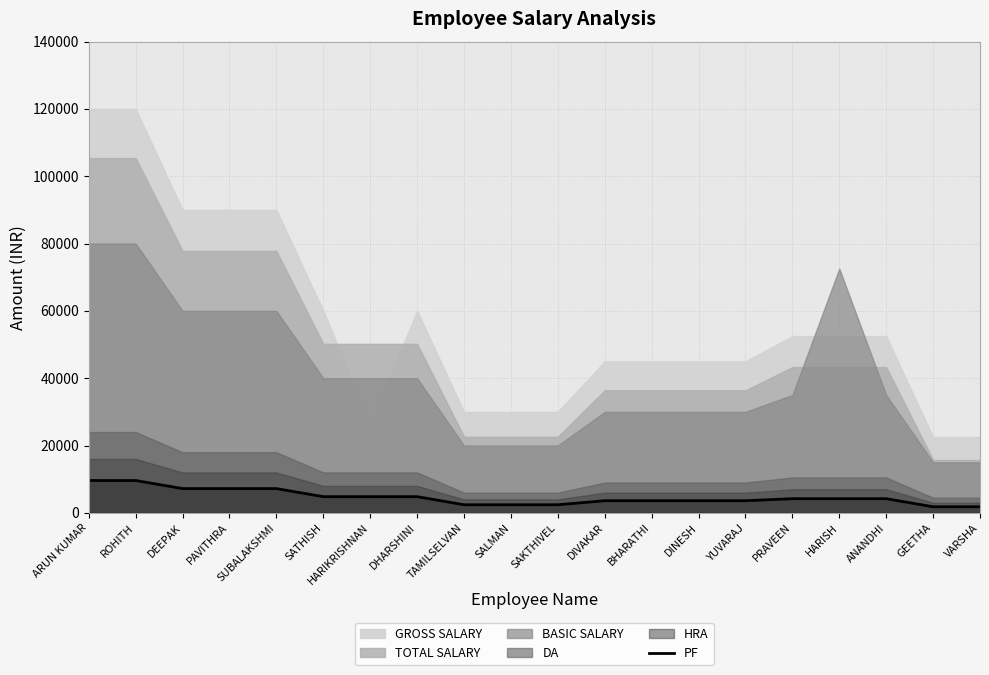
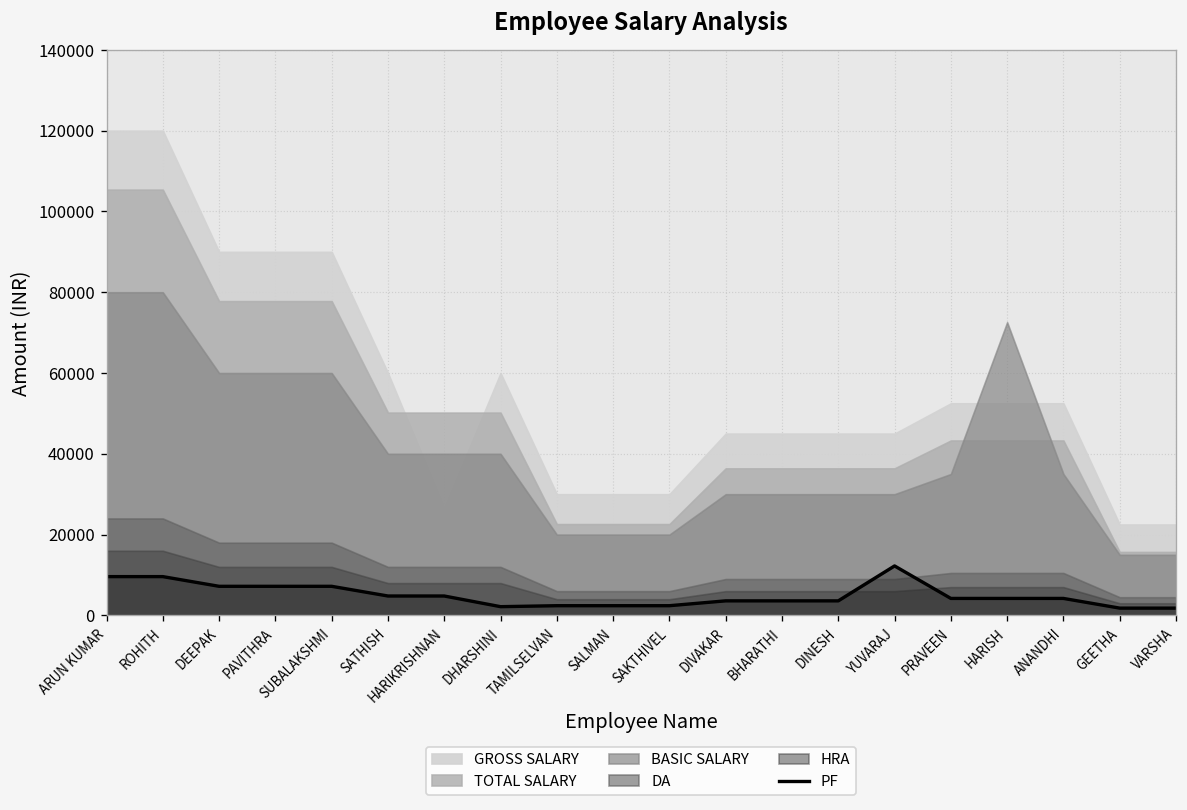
  {
    "PF": {
      "ARUN KUMAR": 10000,
      "ROHITH": 10000,
      "DEEPAK": 7000,
      "PAVITHRA": 7000,
      "SUBALAKSHMI": 7000,
      "SATHISH": 5000,
      "HARIKRISHNAN": 5000,
-     "DHARSHINI": 5000,
+     "DHARSHINI": 2000,
      "TAMILSELVAN": 2000,
      "SALMAN": 2000,
      "SAKTHIVEL": 2000,
      "DIVAKAR": 4000,
      "BHARATHI": 4000,
      "DINESH": 4000,
-     "YUVARAJ": 4000,
+     "YUVARAJ": 12000,
      "PRAVEEN": 4000,
      "HARISH": 4000,
      "ANANDHI": 4000,
      "GEETHA": 2000,
      "VARSHA": 2000
    },
    "GROSS SALARY": {
      "ARUN KUMAR": 120000,
      "ROHITH": 120000,
      "DEEPAK": 90000,
      "PAVITHRA": 90000,
      "SUBALAKSHMI": 90000,
      "SATHISH": 60000,
      "HARIKRISHNAN": 27000,
      "DHARSHINI": 60000,
      "TAMILSELVAN": 30000,
      "SALMAN": 30000,
      "SAKTHIVEL": 30000,
      "DIVAKAR": 45000,
      "BHARATHI": 45000,
      "DINESH": 45000,
      "YUVARAJ": 45000,
      "PRAVEEN": 53000,
      "HARISH": 53000,
      "ANANDHI": 53000,
      "GEETHA": 23000,
      "VARSHA": 23000
    }
  }
